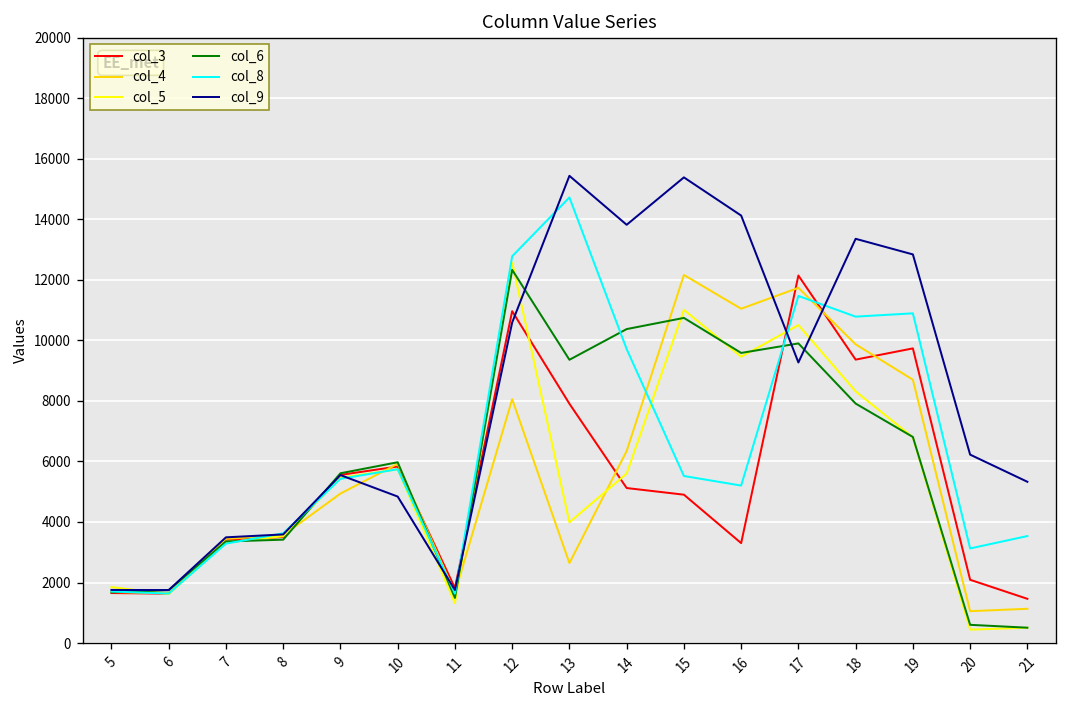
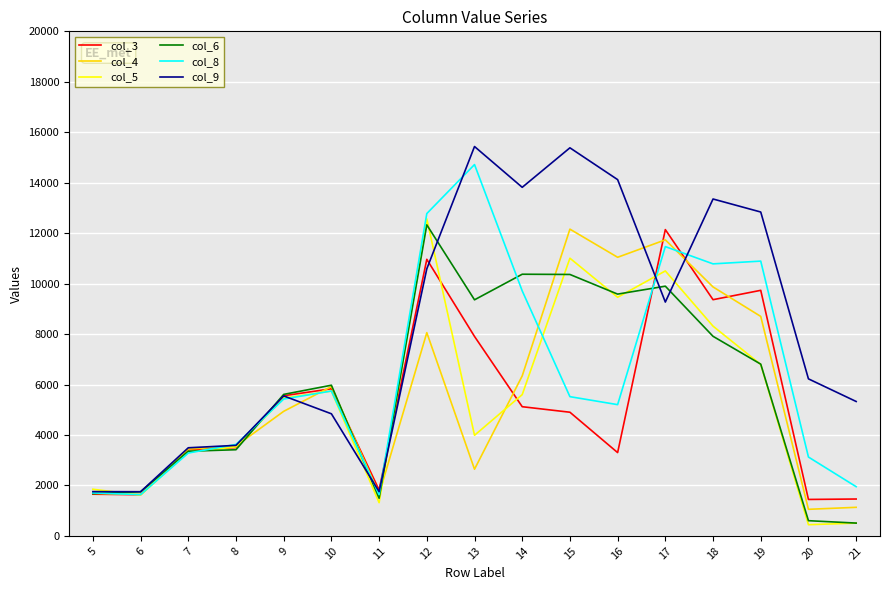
  {
    "col_3": {
      "12": 11000,
      "13": 7900,
      "14": 5100,
      "15": 4900,
      "16": 3300,
      "17": 12100,
      "18": 9400,
      "19": 9700,
-     "20": 2100,
+     "20": 1400,
      "21": 1500
    },
    "col_6": {
      "11": 1500,
      "12": 12300,
      "13": 9400,
      "14": 10400,
-     "15": 10700,
+     "15": 10400,
      "16": 9600,
      "17": 9900,
      "18": 7900,
      "20": 600
    },
    "col_8": {
      "12": 12800,
      "13": 14700,
      "14": 9700,
      "15": 5500,
      "16": 5200,
      "17": 11500,
      "18": 10800,
      "19": 10900,
      "20": 3100,
-     "21": 3500
+     "21": 2000
    },
    "col_9": {
      "10": 4800,
      "12": 10600,
      "13": 15400,
      "14": 13800,
      "15": 15400,
      "16": 14100,
      "17": 9300,
      "18": 13400,
      "19": 12800,
      "20": 6200,
      "21": 5300
    }
  }
